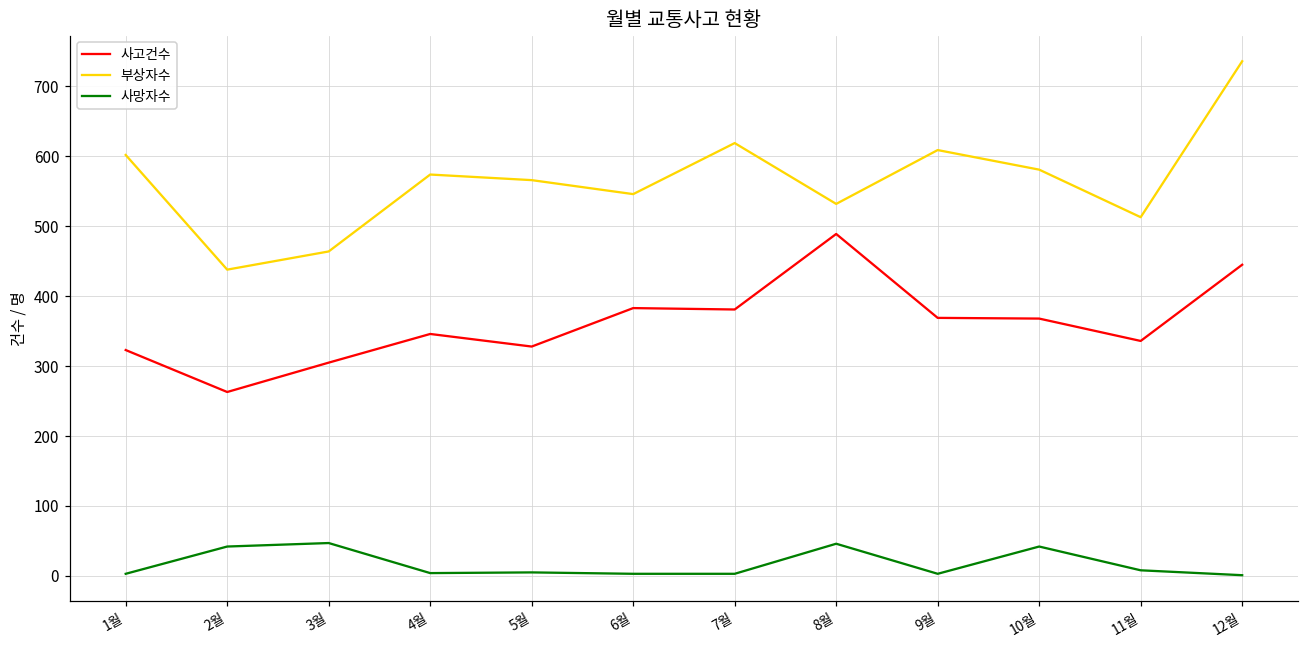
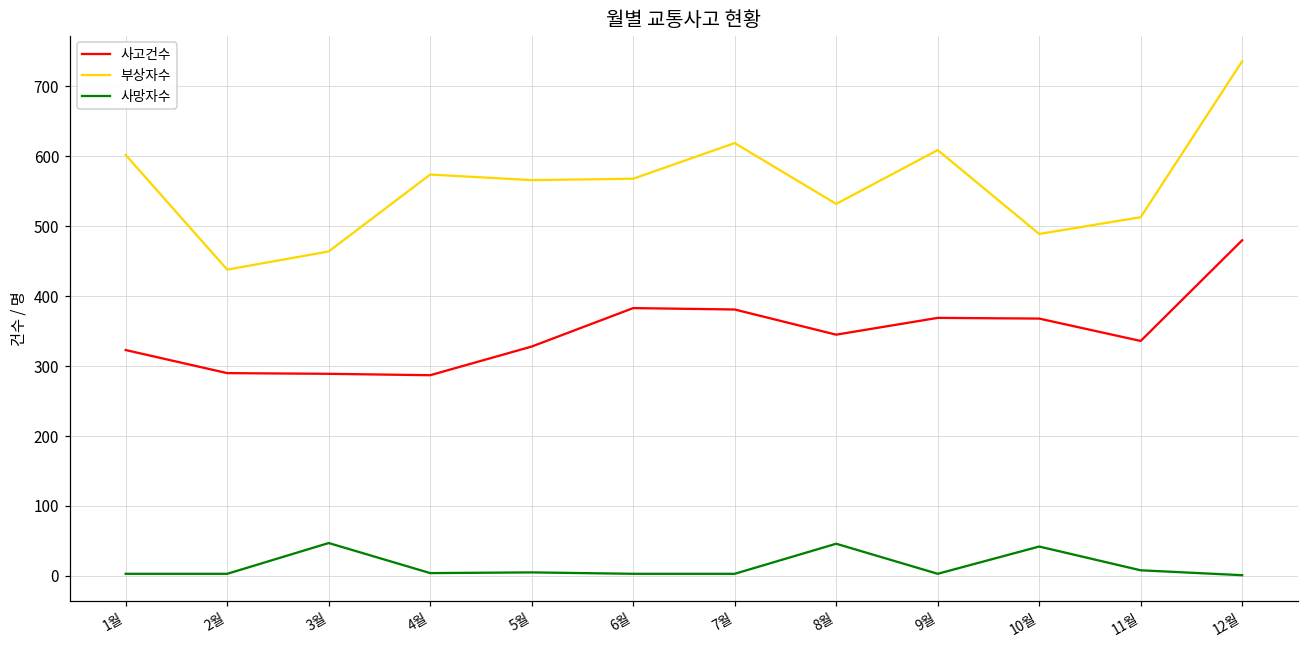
  {
    "사고건수": {
      "1월": 320,
-     "2월": 260,
-     "3월": 310,
-     "4월": 350,
+     "2월": 290,
+     "3월": 290,
+     "4월": 290,
      "5월": 330,
      "6월": 380,
      "7월": 380,
-     "8월": 490,
+     "8월": 350,
      "9월": 370,
      "10월": 370,
      "11월": 340,
-     "12월": 450
+     "12월": 480
    },
    "부상자수": {
      "1월": 600,
      "2월": 440,
      "3월": 460,
      "4월": 570,
      "5월": 570,
-     "6월": 550,
+     "6월": 570,
      "7월": 620,
      "8월": 530,
      "9월": 610,
-     "10월": 580,
+     "10월": 490,
      "11월": 510,
      "12월": 740
    },
    "사망자수": {
      "1월": 0,
-     "2월": 40,
+     "2월": 0,
      "3월": 50,
      "4월": 0,
      "5월": 10,
      "6월": 0,
      "7월": 0,
      "8월": 50,
      "9월": 0,
      "10월": 40,
      "11월": 10,
      "12월": 0
    }
  }
